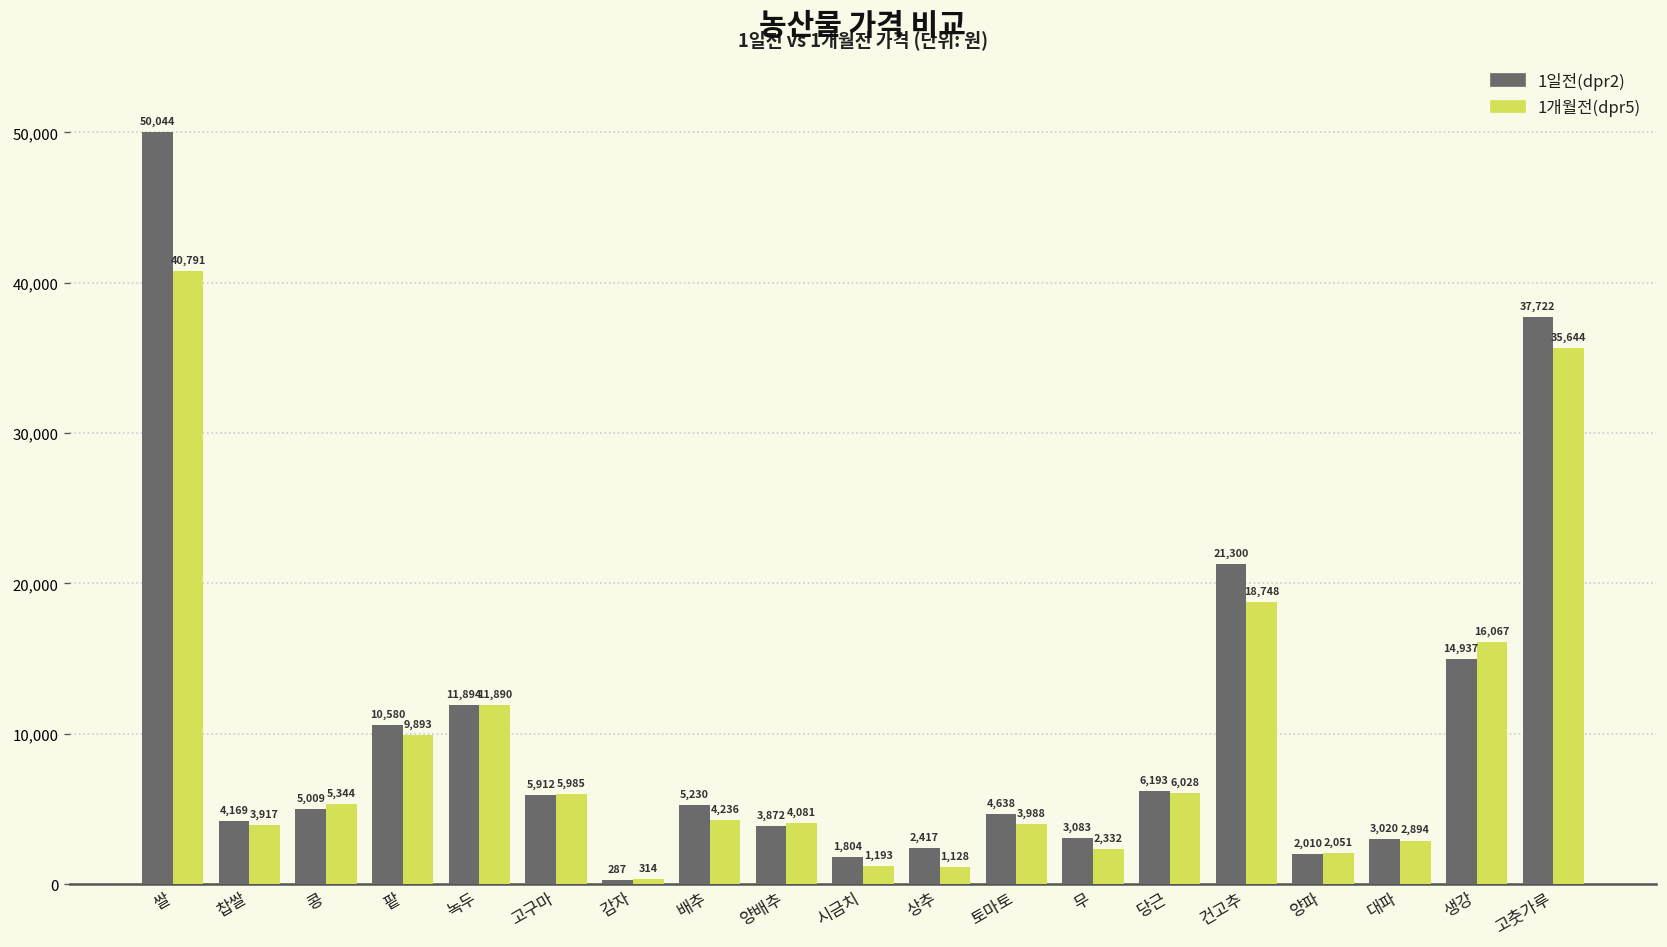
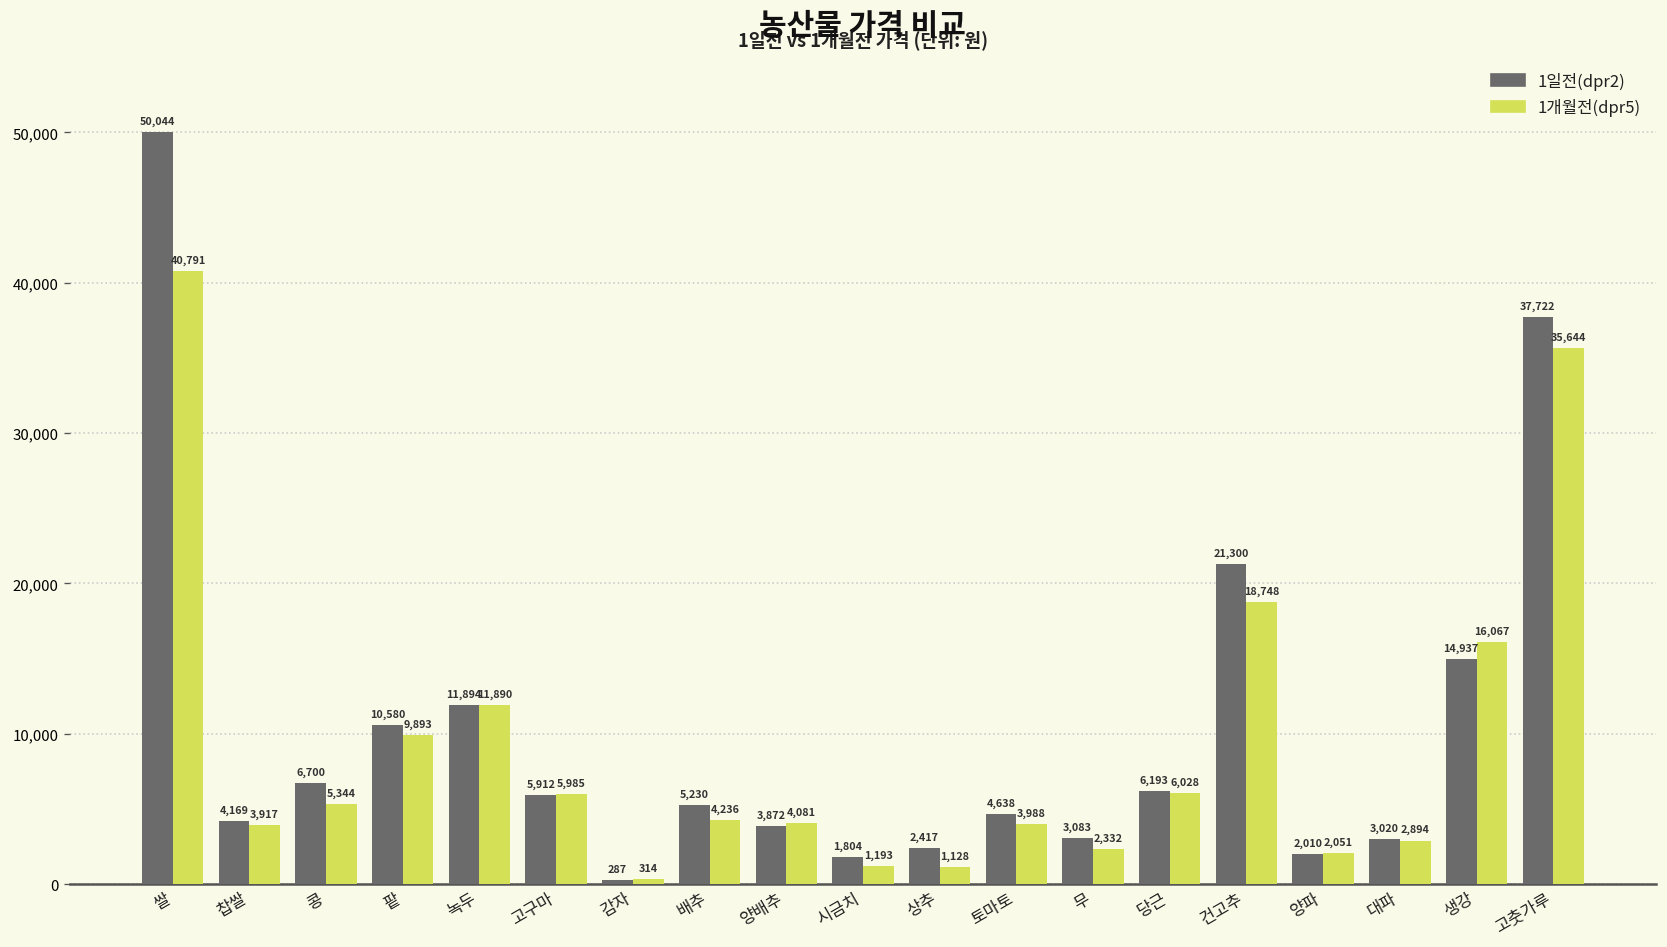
  {
    "1일전(dpr2)": {
      "쌀": "50,044",
      "찹쌀": "4,169",
-     "콩": "5,009",
+     "콩": "6,700",
      "팥": "10,580",
      "녹두": "11,894",
      "고구마": "5,912",
      "감자": "287",
      "배추": "5,230",
      "양배추": "3,872",
      "시금치": "1,804",
      "상추": "2,417",
      "토마토": "4,638",
      "무": "3,083",
      "당근": "6,193",
      "건고추": "21,300",
      "양파": "2,010",
      "대파": "3,020",
      "생강": "14,937",
      "고춧가루": "37,722"
    },
    "1개월전(dpr5)": {
      "쌀": "40,791",
      "찹쌀": "3,917",
      "콩": "5,344",
      "팥": "9,893",
      "녹두": "11,890",
      "고구마": "5,985",
      "감자": "314",
      "배추": "4,236",
      "양배추": "4,081",
      "시금치": "1,193",
      "상추": "1,128",
      "토마토": "3,988",
      "무": "2,332",
      "당근": "6,028",
      "건고추": "18,748",
      "양파": "2,051",
      "대파": "2,894",
      "생강": "16,067",
      "고춧가루": "35,644"
    }
  }
